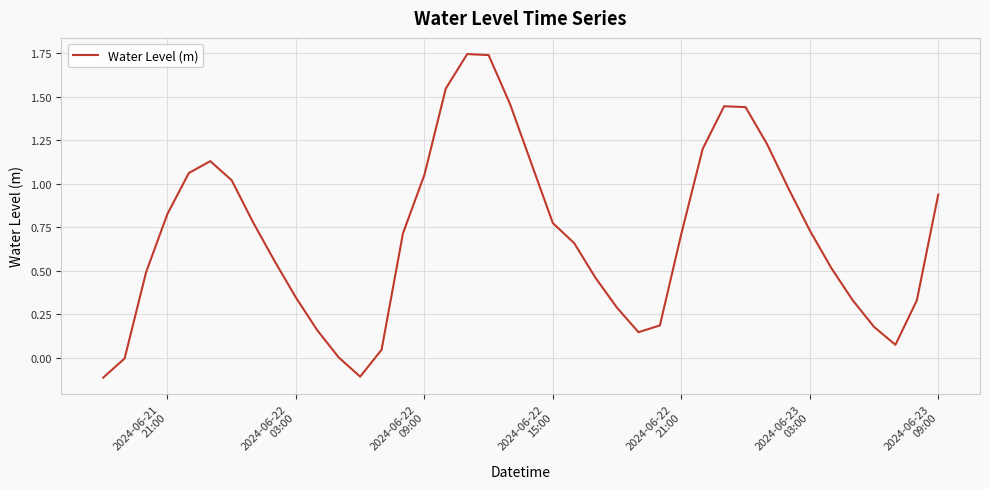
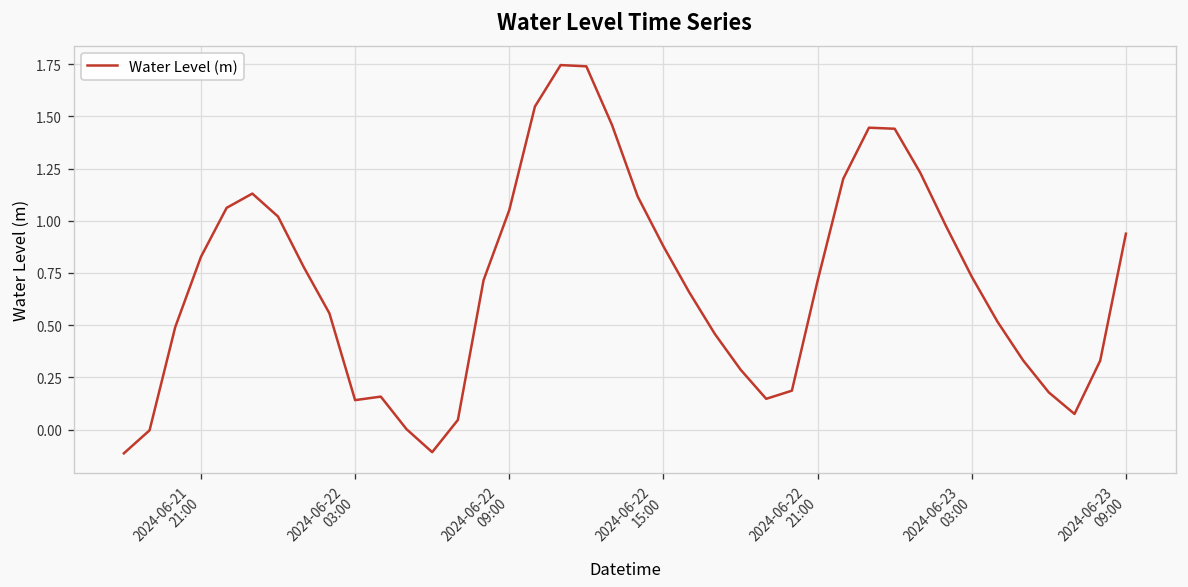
  {
    "2024-06-21 21:00": 0.83,
-   "2024-06-22 03:00": 0.35,
+   "2024-06-22 03:00": 0.14,
    "2024-06-22 09:00": 1.05,
-   "2024-06-22 15:00": 0.77,
+   "2024-06-22 15:00": 0.88,
    "2024-06-22 21:00": 0.71,
    "2024-06-23 03:00": 0.73,
    "2024-06-23 09:00": 0.94
  }
